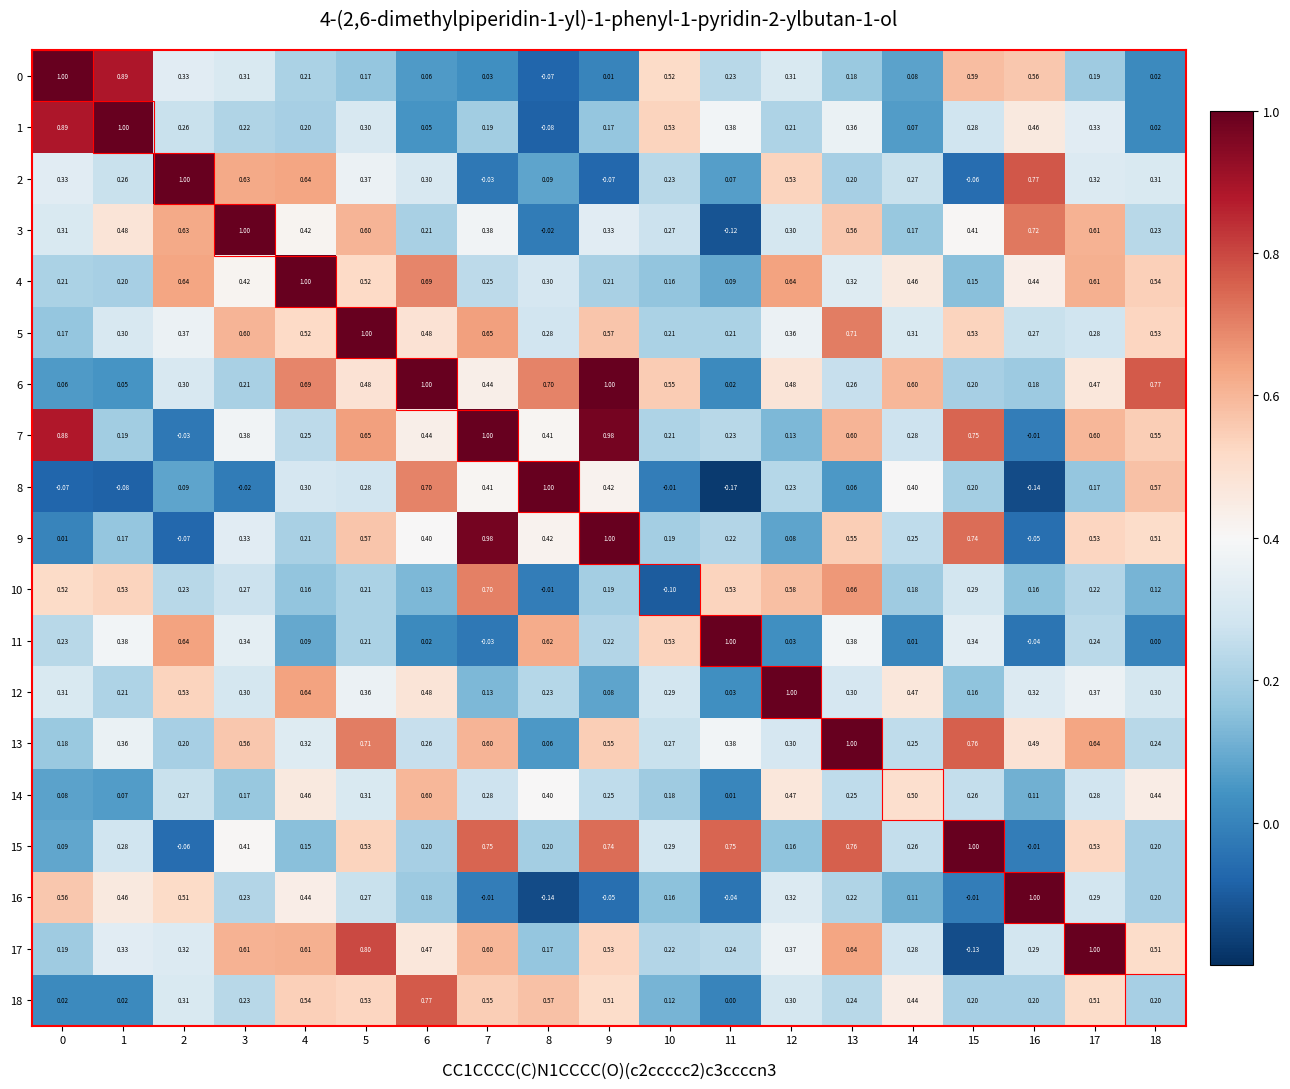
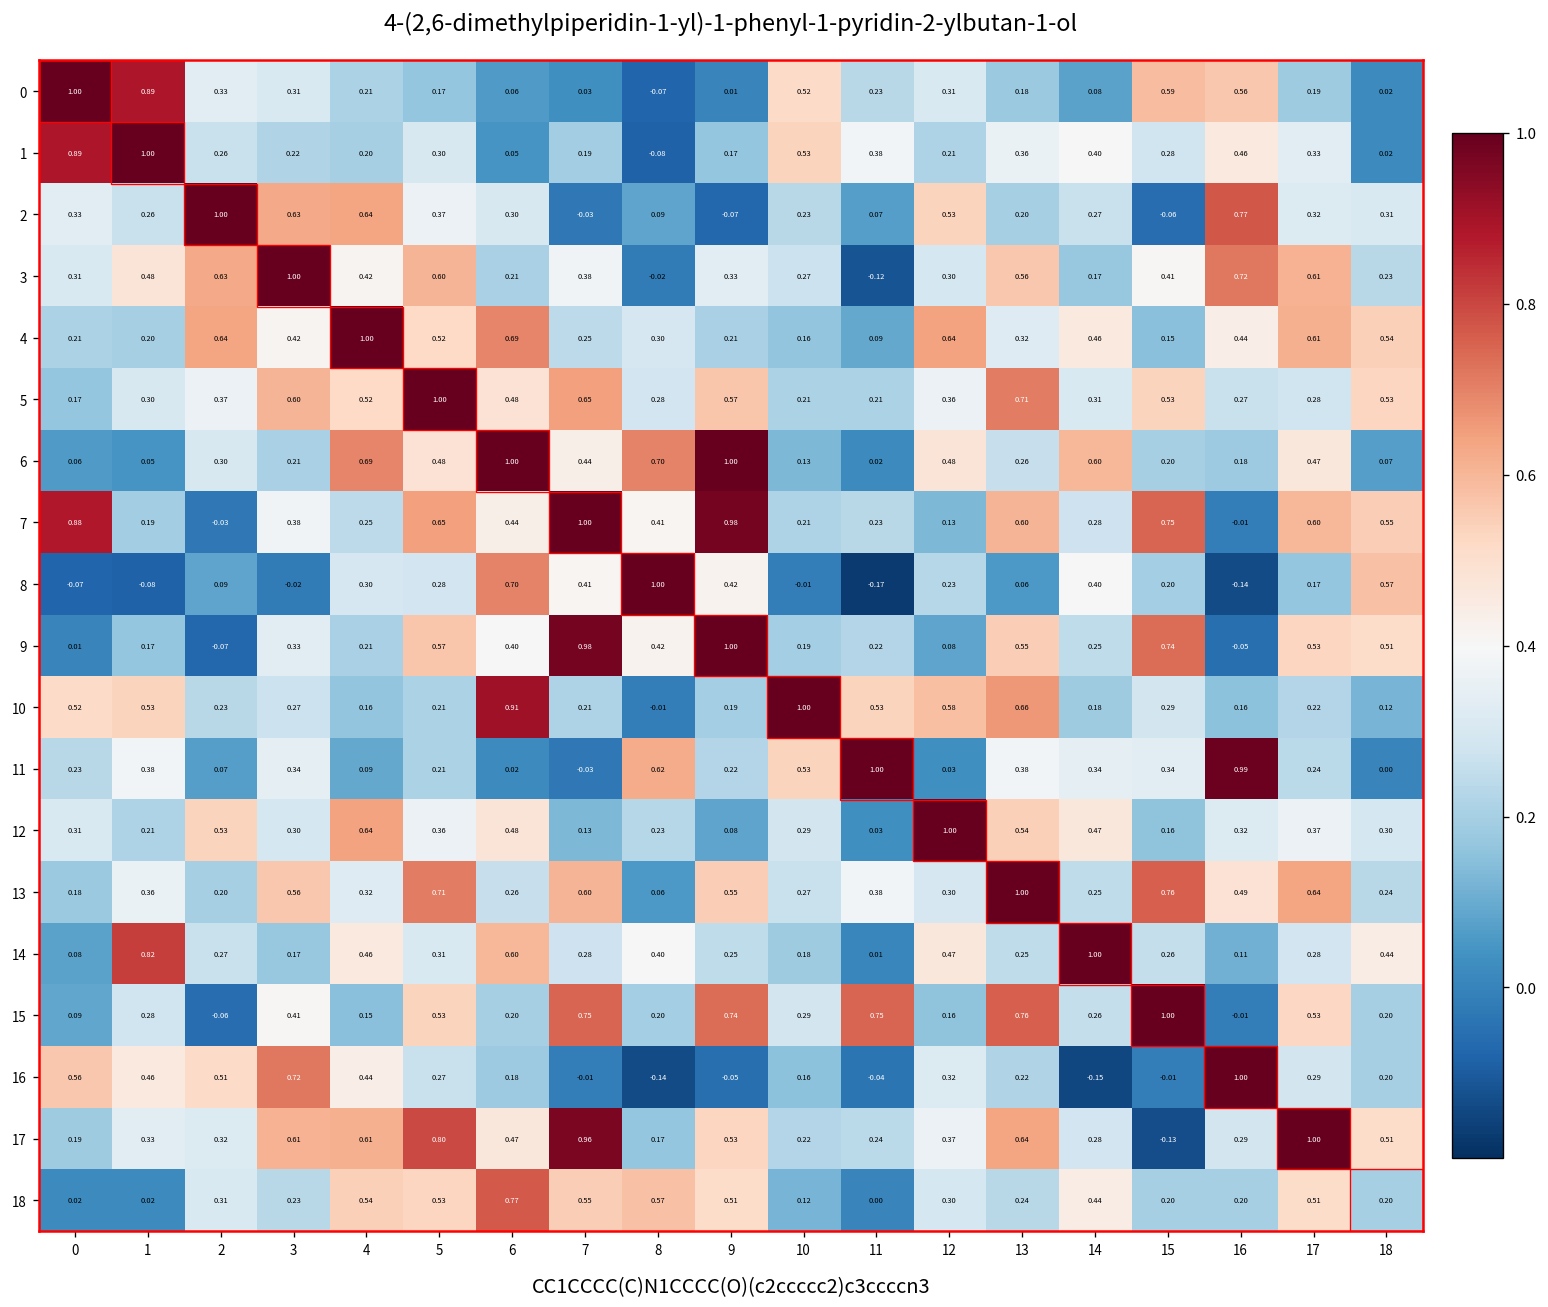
  {
    "1": {
      "0": 0.89,
      "1": 1.00,
      "2": 0.26,
      "3": 0.22,
      "4": 0.20,
      "5": 0.30,
      "6": 0.05,
      "7": 0.19,
      "8": -0.08,
      "9": 0.17,
      "10": 0.53,
      "11": 0.38,
      "12": 0.21,
      "13": 0.36,
-     "14": 0.07,
+     "14": 0.40,
      "15": 0.28,
      "16": 0.46,
      "17": 0.33,
      "18": 0.02
    },
    "6": {
      "0": 0.06,
      "1": 0.05,
      "2": 0.30,
      "3": 0.21,
      "4": 0.69,
      "5": 0.48,
      "6": 1.00,
      "7": 0.44,
      "8": 0.70,
      "9": 1.00,
-     "10": 0.55,
+     "10": 0.13,
      "11": 0.02,
      "12": 0.48,
      "13": 0.26,
      "14": 0.60,
      "15": 0.20,
      "16": 0.18,
      "17": 0.47,
-     "18": 0.77
+     "18": 0.07
    },
    "10": {
      "0": 0.52,
      "1": 0.53,
      "2": 0.23,
      "3": 0.27,
      "4": 0.16,
      "5": 0.21,
-     "6": 0.13,
-     "7": 0.70,
+     "6": 0.91,
+     "7": 0.21,
      "8": -0.01,
      "9": 0.19,
-     "10": -0.10,
+     "10": 1.00,
      "11": 0.53,
      "12": 0.58,
      "13": 0.66,
      "14": 0.18,
      "15": 0.29,
      "16": 0.16,
      "17": 0.22,
      "18": 0.12
    },
    "11": {
      "0": 0.23,
      "1": 0.38,
-     "2": 0.64,
+     "2": 0.07,
      "3": 0.34,
      "4": 0.09,
      "5": 0.21,
      "6": 0.02,
      "7": -0.03,
      "8": 0.62,
      "9": 0.22,
      "10": 0.53,
      "11": 1.00,
      "12": 0.03,
      "13": 0.38,
-     "14": 0.01,
+     "14": 0.34,
      "15": 0.34,
-     "16": -0.04,
+     "16": 0.99,
      "17": 0.24,
      "18": 0.00
    },
    "12": {
      "0": 0.31,
      "1": 0.21,
      "2": 0.53,
      "3": 0.30,
      "4": 0.64,
      "5": 0.36,
      "6": 0.48,
      "7": 0.13,
      "8": 0.23,
      "9": 0.08,
      "10": 0.29,
      "11": 0.03,
      "12": 1.00,
-     "13": 0.30,
+     "13": 0.54,
      "14": 0.47,
      "15": 0.16,
      "16": 0.32,
      "17": 0.37,
      "18": 0.30
    },
    "14": {
      "0": 0.08,
-     "1": 0.07,
+     "1": 0.82,
      "2": 0.27,
      "3": 0.17,
      "4": 0.46,
      "5": 0.31,
      "6": 0.60,
      "7": 0.28,
      "8": 0.40,
      "9": 0.25,
      "10": 0.18,
      "11": 0.01,
      "12": 0.47,
      "13": 0.25,
-     "14": 0.50,
+     "14": 1.00,
      "15": 0.26,
      "16": 0.11,
      "17": 0.28,
      "18": 0.44
    },
    "16": {
      "0": 0.56,
      "1": 0.46,
      "2": 0.51,
-     "3": 0.23,
+     "3": 0.72,
      "4": 0.44,
      "5": 0.27,
      "6": 0.18,
      "7": -0.01,
      "8": -0.14,
      "9": -0.05,
      "10": 0.16,
      "11": -0.04,
      "12": 0.32,
      "13": 0.22,
-     "14": 0.11,
+     "14": -0.15,
      "15": -0.01,
      "16": 1.00,
      "17": 0.29,
      "18": 0.20
    },
    "17": {
      "0": 0.19,
      "1": 0.33,
      "2": 0.32,
      "3": 0.61,
      "4": 0.61,
      "5": 0.80,
      "6": 0.47,
-     "7": 0.60,
+     "7": 0.96,
      "8": 0.17,
      "9": 0.53,
      "10": 0.22,
      "11": 0.24,
      "12": 0.37,
      "13": 0.64,
      "14": 0.28,
      "15": -0.13,
      "16": 0.29,
      "17": 1.00,
      "18": 0.51
    }
  }
